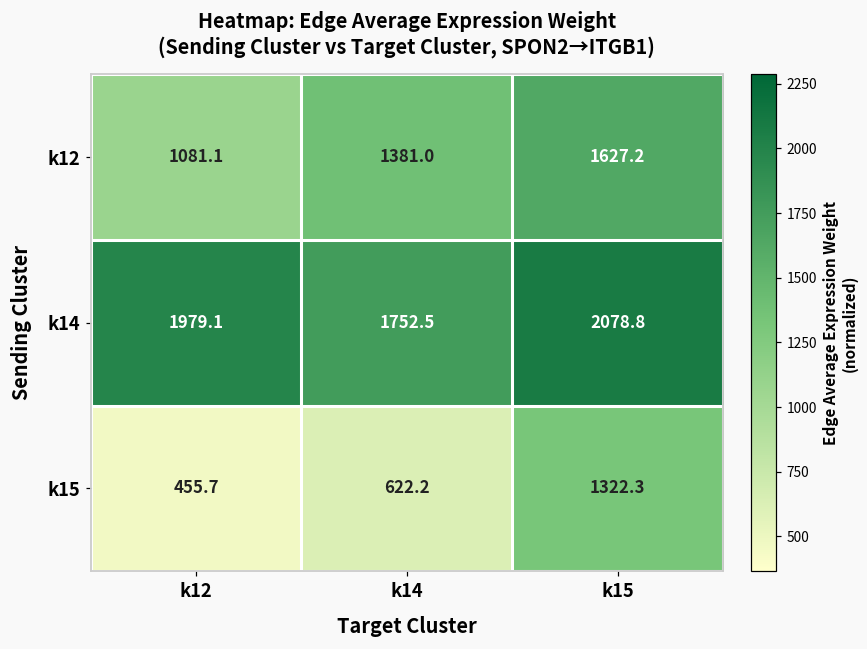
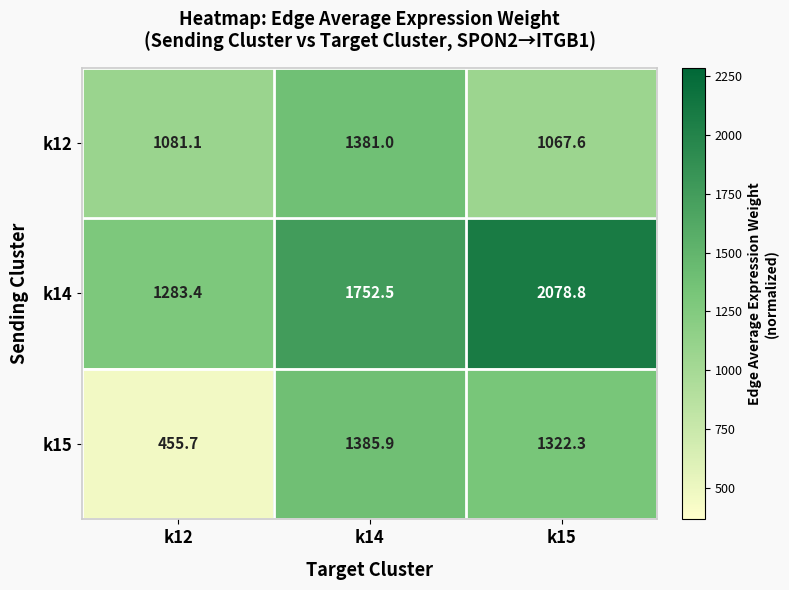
  {
    "k12": {
      "k12": 1081.1,
      "k14": 1381.0,
-     "k15": 1627.2
+     "k15": 1067.6
    },
    "k14": {
-     "k12": 1979.1,
+     "k12": 1283.4,
      "k14": 1752.5,
      "k15": 2078.8
    },
    "k15": {
      "k12": 455.7,
-     "k14": 622.2,
+     "k14": 1385.9,
      "k15": 1322.3
    }
  }
